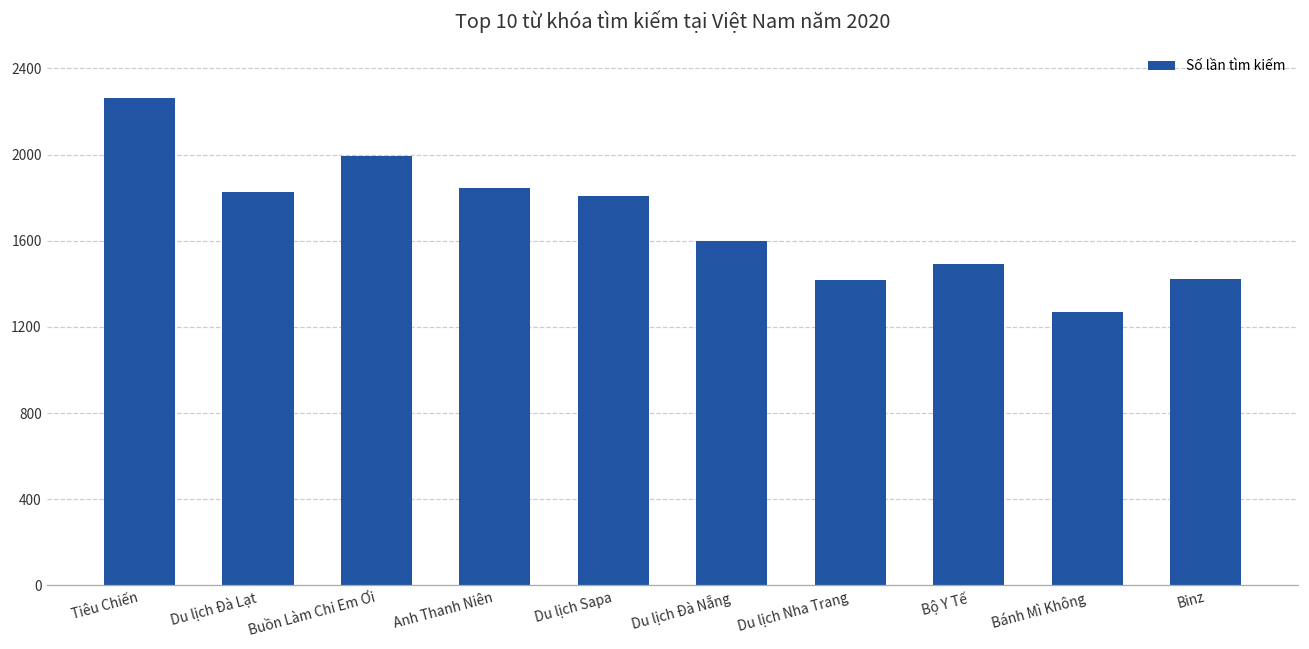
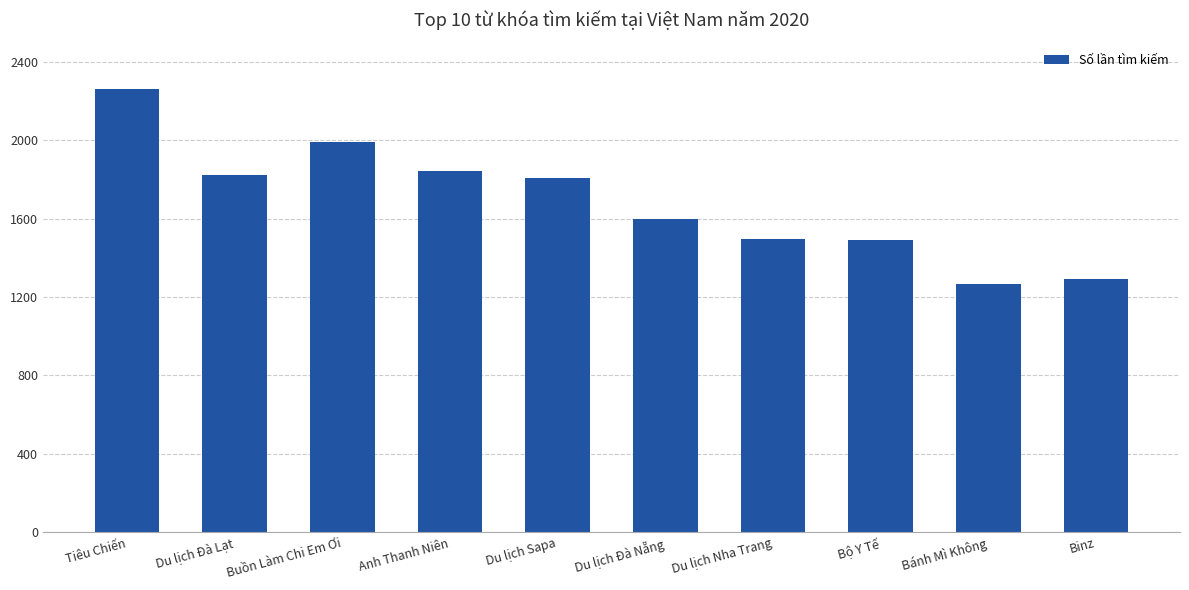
  {
    "Tiêu Chiến": 2260,
    "Du lịch Đà Lạt": 1830,
    "Buồn Làm Chi Em Ơi": 1990,
    "Anh Thanh Niên": 1840,
    "Du lịch Sapa": 1810,
    "Du lịch Đà Nẵng": 1600,
-   "Du lịch Nha Trang": 1420,
+   "Du lịch Nha Trang": 1500,
    "Bộ Y Tế": 1490,
    "Bánh Mì Không": 1270,
-   "Binz": 1420
+   "Binz": 1290
  }
